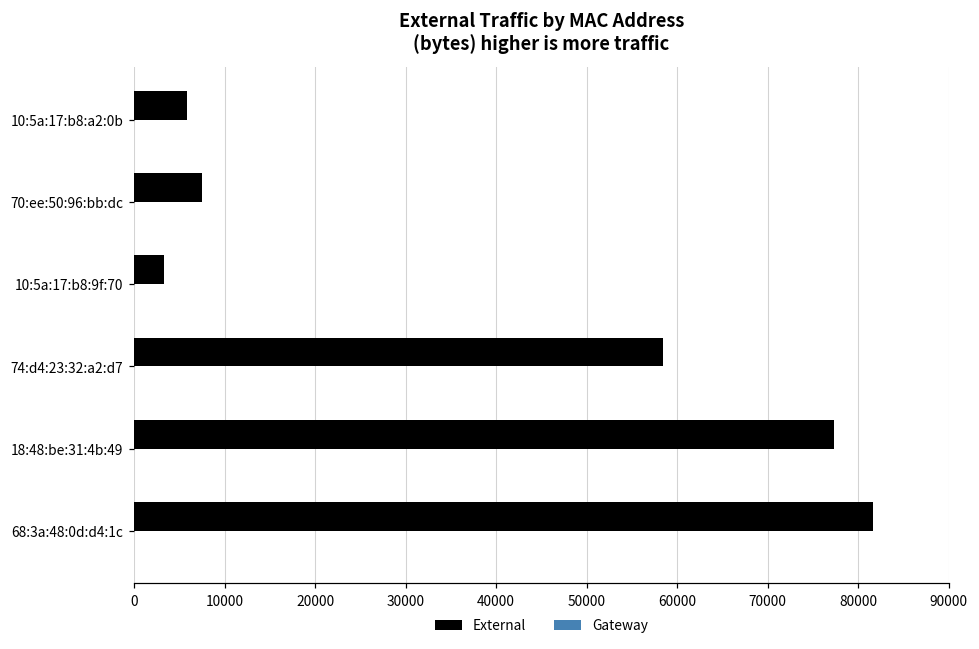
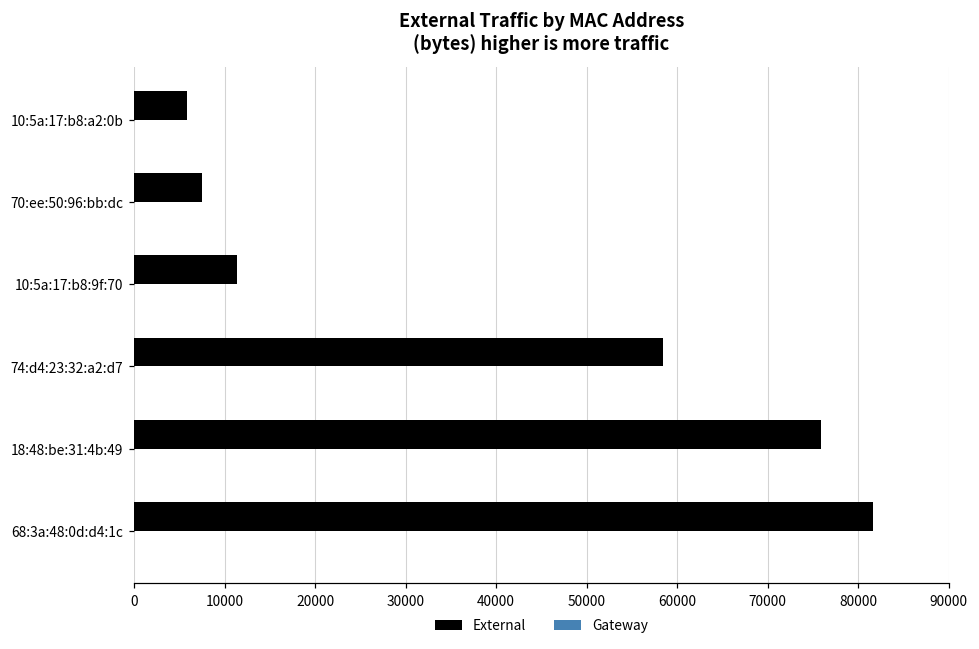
  {
    "External": {
      "10:5a:17:b8:a2:0b": 6000,
      "70:ee:50:96:bb:dc": 8000,
-     "10:5a:17:b8:9f:70": 3000,
+     "10:5a:17:b8:9f:70": 11000,
      "74:d4:23:32:a2:d7": 58000,
-     "18:48:be:31:4b:49": 77000,
+     "18:48:be:31:4b:49": 76000,
      "68:3a:48:0d:d4:1c": 82000
    },
    "Gateway": {
      "10:5a:17:b8:a2:0b": 0,
      "70:ee:50:96:bb:dc": 0,
      "10:5a:17:b8:9f:70": 0,
      "74:d4:23:32:a2:d7": 0,
      "18:48:be:31:4b:49": 0,
      "68:3a:48:0d:d4:1c": 0
    }
  }
